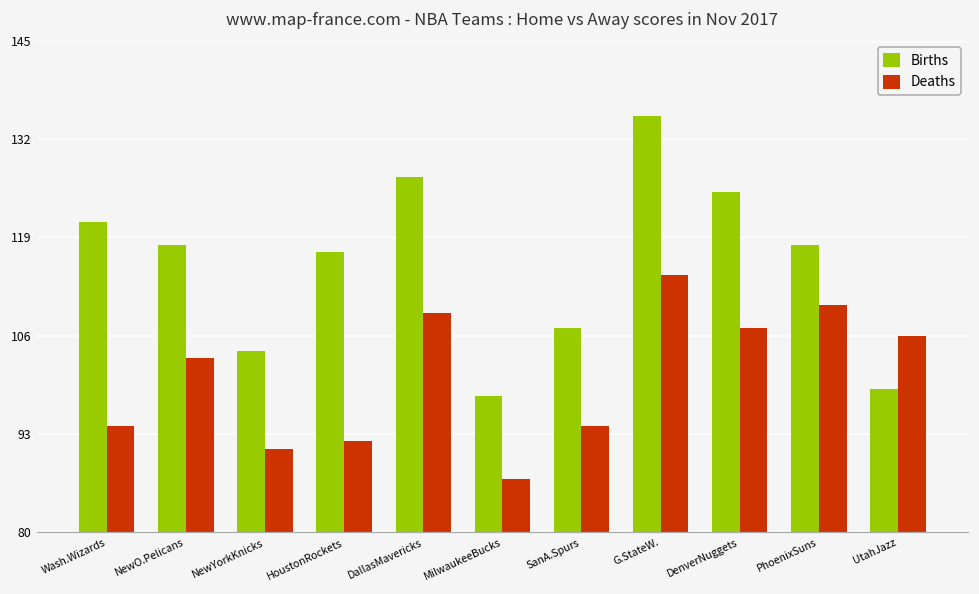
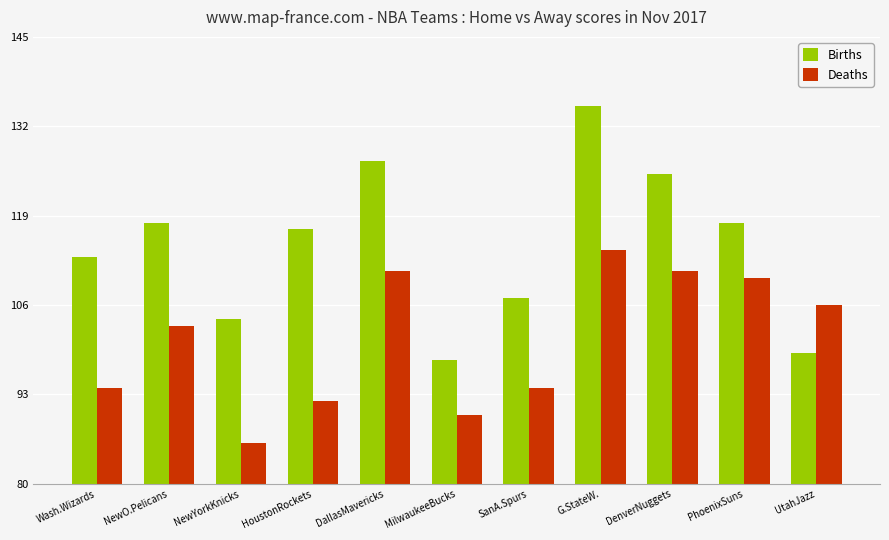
  {
    "Births": {
-     "Wash.Wizards": 121,
+     "Wash.Wizards": 113,
      "NewO.Pelicans": 118,
      "NewYorkKnicks": 104,
      "HoustonRockets": 117,
      "DallasMavericks": 127,
      "MilwaukeeBucks": 98,
      "SanA.Spurs": 107,
      "G.StateW.": 135,
      "DenverNuggets": 125,
      "PhoenixSuns": 118,
      "UtahJazz": 99
    },
    "Deaths": {
      "Wash.Wizards": 94,
      "NewO.Pelicans": 103,
-     "NewYorkKnicks": 91,
+     "NewYorkKnicks": 86,
      "HoustonRockets": 92,
-     "DallasMavericks": 109,
-     "MilwaukeeBucks": 87,
+     "DallasMavericks": 111,
+     "MilwaukeeBucks": 90,
      "SanA.Spurs": 94,
      "G.StateW.": 114,
-     "DenverNuggets": 107,
+     "DenverNuggets": 111,
      "PhoenixSuns": 110,
      "UtahJazz": 106
    }
  }
